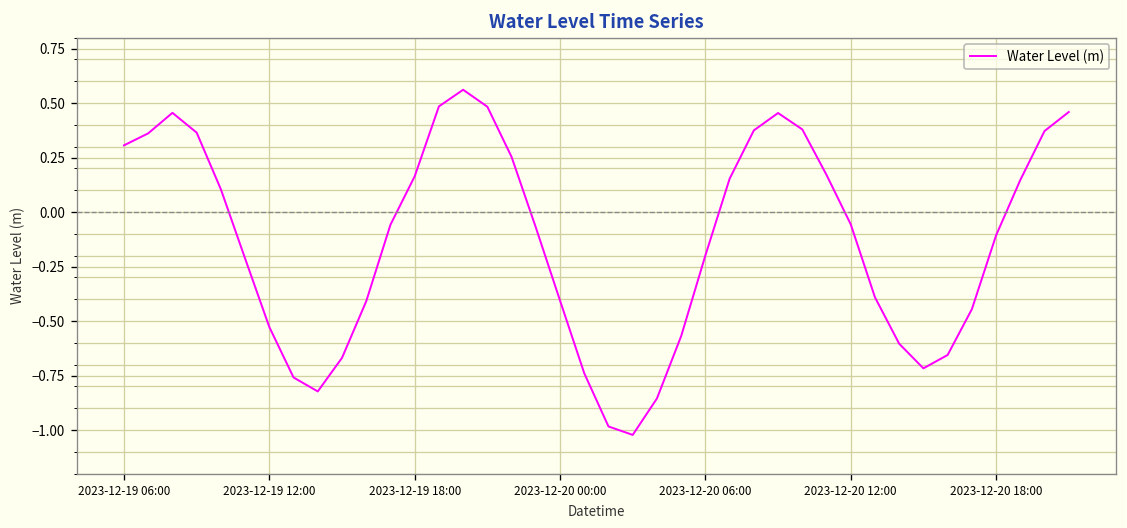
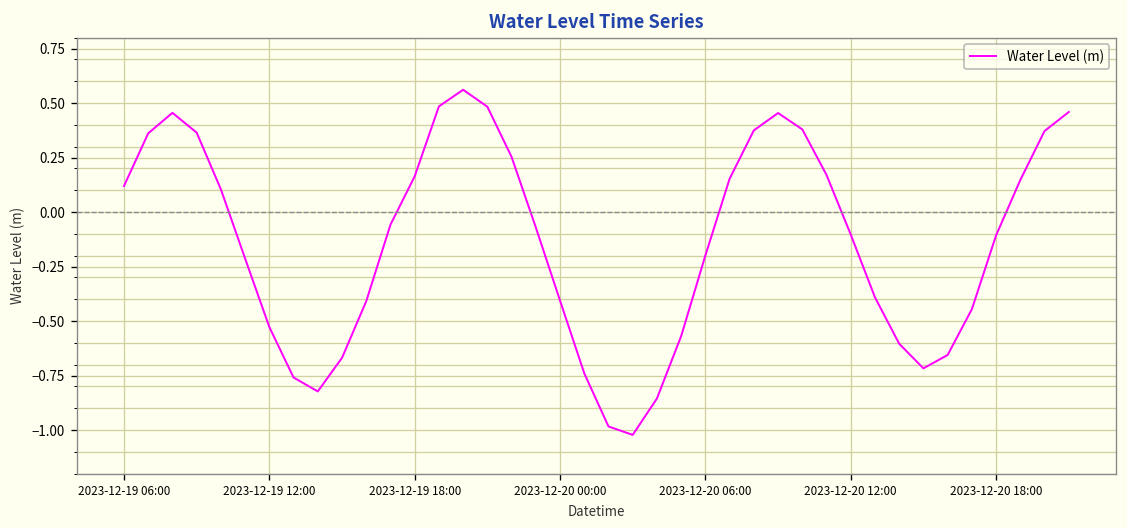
  {
-   "2023-12-19 06:00": 0.31,
+   "2023-12-19 06:00": 0.12,
    "2023-12-19 12:00": -0.53,
    "2023-12-19 18:00": 0.16,
    "2023-12-20 00:00": -0.41,
    "2023-12-20 06:00": -0.20,
-   "2023-12-20 12:00": -0.06,
+   "2023-12-20 12:00": -0.10,
    "2023-12-20 18:00": -0.11
  }
